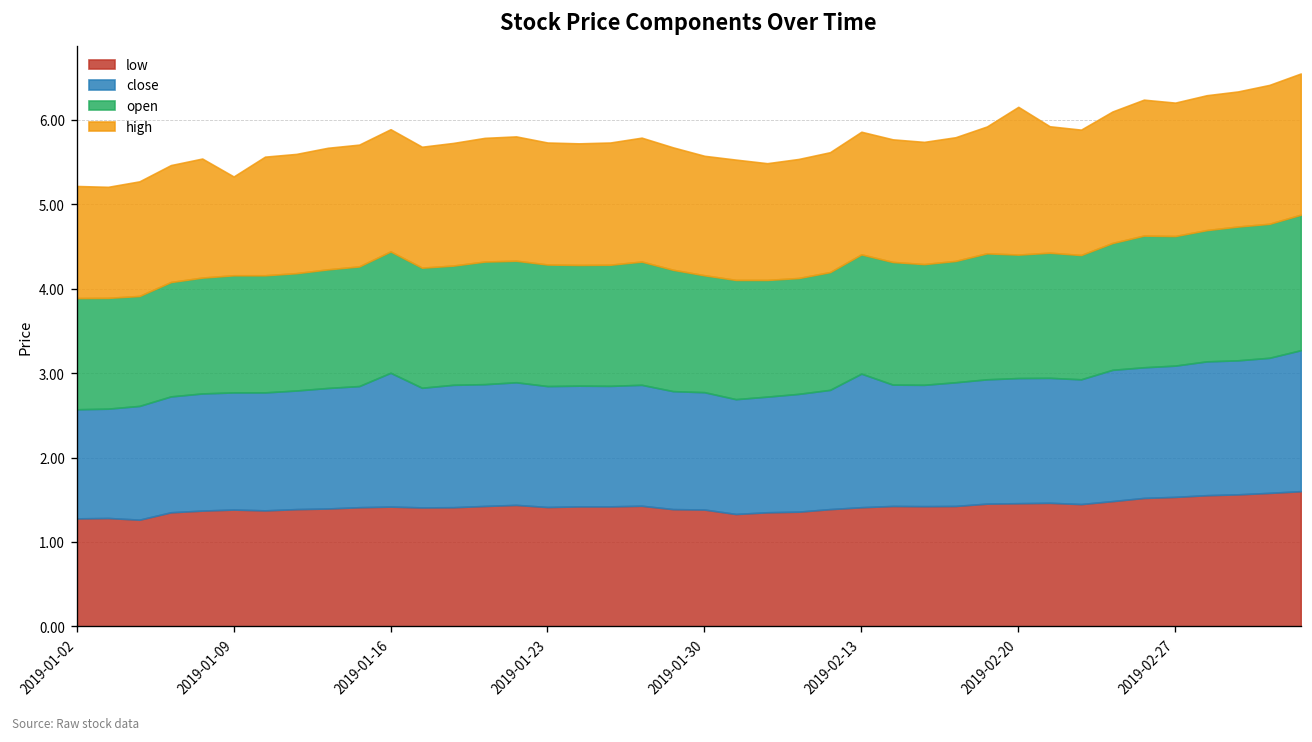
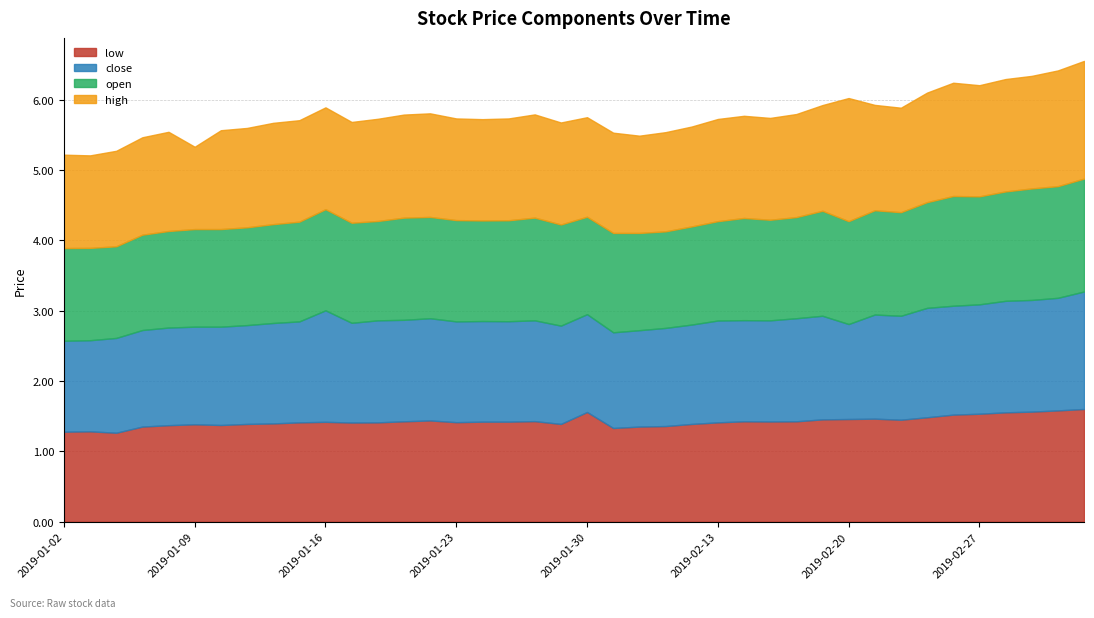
  {
    "low": {
      "2019-01-02": 1.3,
      "2019-01-09": 1.4,
      "2019-01-16": 1.4,
      "2019-01-23": 1.4,
-     "2019-01-30": 1.4,
+     "2019-01-30": 1.6,
      "2019-02-13": 1.4,
      "2019-02-20": 1.5,
      "2019-02-27": 1.5
    },
    "close": {
      "2019-01-02": 1.3,
      "2019-01-09": 1.4,
      "2019-01-16": 1.6,
      "2019-01-23": 1.4,
      "2019-01-30": 1.4,
-     "2019-02-13": 1.6,
-     "2019-02-20": 1.5,
+     "2019-02-13": 1.4,
+     "2019-02-20": 1.4,
      "2019-02-27": 1.6
    },
    "open": {
      "2019-01-02": 1.3,
      "2019-01-09": 1.4,
      "2019-01-16": 1.4,
      "2019-01-23": 1.4,
      "2019-01-30": 1.4,
      "2019-02-13": 1.4,
      "2019-02-20": 1.5,
      "2019-02-27": 1.5
    },
    "high": {
      "2019-01-02": 1.3,
      "2019-01-09": 1.2,
      "2019-01-16": 1.4,
      "2019-01-23": 1.4,
      "2019-01-30": 1.4,
      "2019-02-13": 1.5,
      "2019-02-20": 1.8,
      "2019-02-27": 1.6
    }
  }
